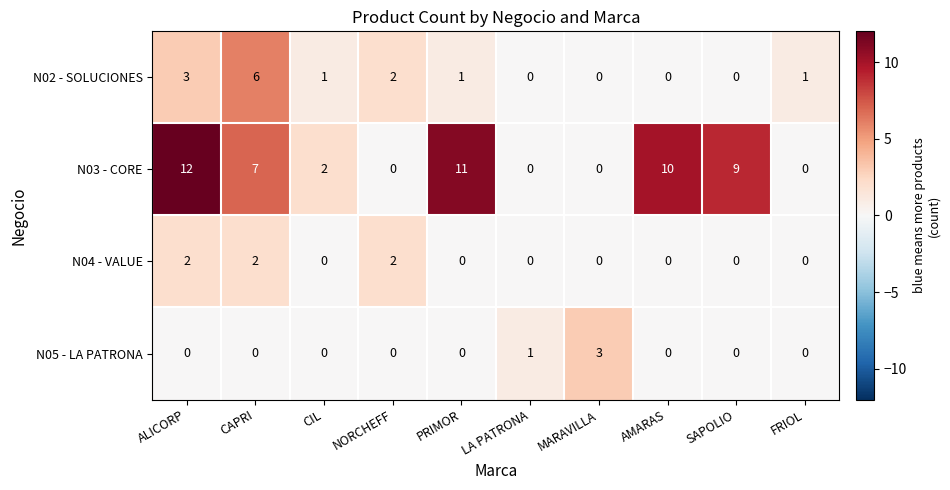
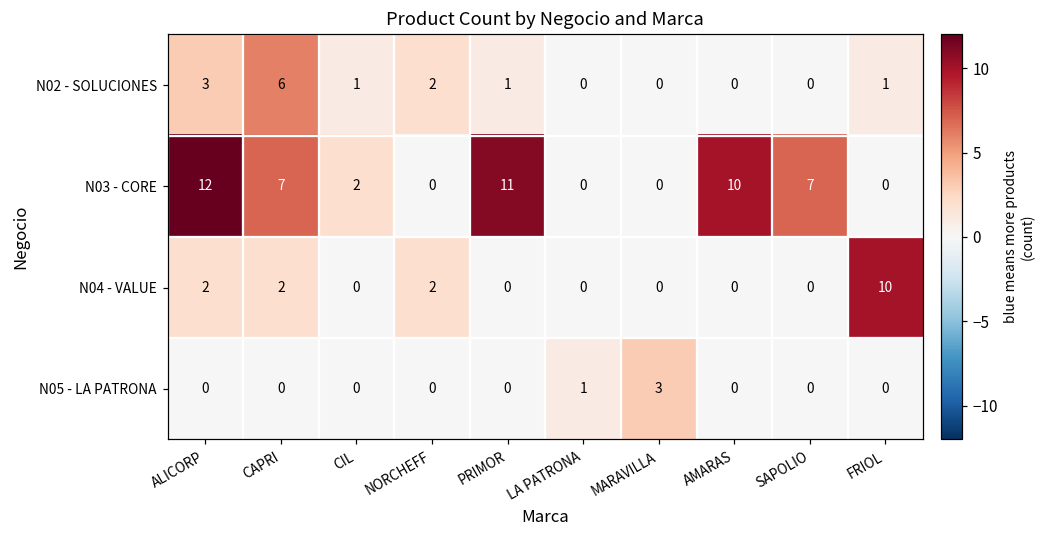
  {
    "N02 - SOLUCIONES": {
      "ALICORP": 3,
      "CAPRI": 6,
      "CIL": 1,
      "NORCHEFF": 2,
      "PRIMOR": 1,
      "LA PATRONA": 0,
      "MARAVILLA": 0,
      "AMARAS": 0,
      "SAPOLIO": 0,
      "FRIOL": 1
    },
    "N03 - CORE": {
      "ALICORP": 12,
      "CAPRI": 7,
      "CIL": 2,
      "NORCHEFF": 0,
      "PRIMOR": 11,
      "LA PATRONA": 0,
      "MARAVILLA": 0,
      "AMARAS": 10,
-     "SAPOLIO": 9,
+     "SAPOLIO": 7,
      "FRIOL": 0
    },
    "N04 - VALUE": {
      "ALICORP": 2,
      "CAPRI": 2,
      "CIL": 0,
      "NORCHEFF": 2,
      "PRIMOR": 0,
      "LA PATRONA": 0,
      "MARAVILLA": 0,
      "AMARAS": 0,
      "SAPOLIO": 0,
-     "FRIOL": 0
+     "FRIOL": 10
    },
    "N05 - LA PATRONA": {
      "ALICORP": 0,
      "CAPRI": 0,
      "CIL": 0,
      "NORCHEFF": 0,
      "PRIMOR": 0,
      "LA PATRONA": 1,
      "MARAVILLA": 3,
      "AMARAS": 0,
      "SAPOLIO": 0,
      "FRIOL": 0
    }
  }
